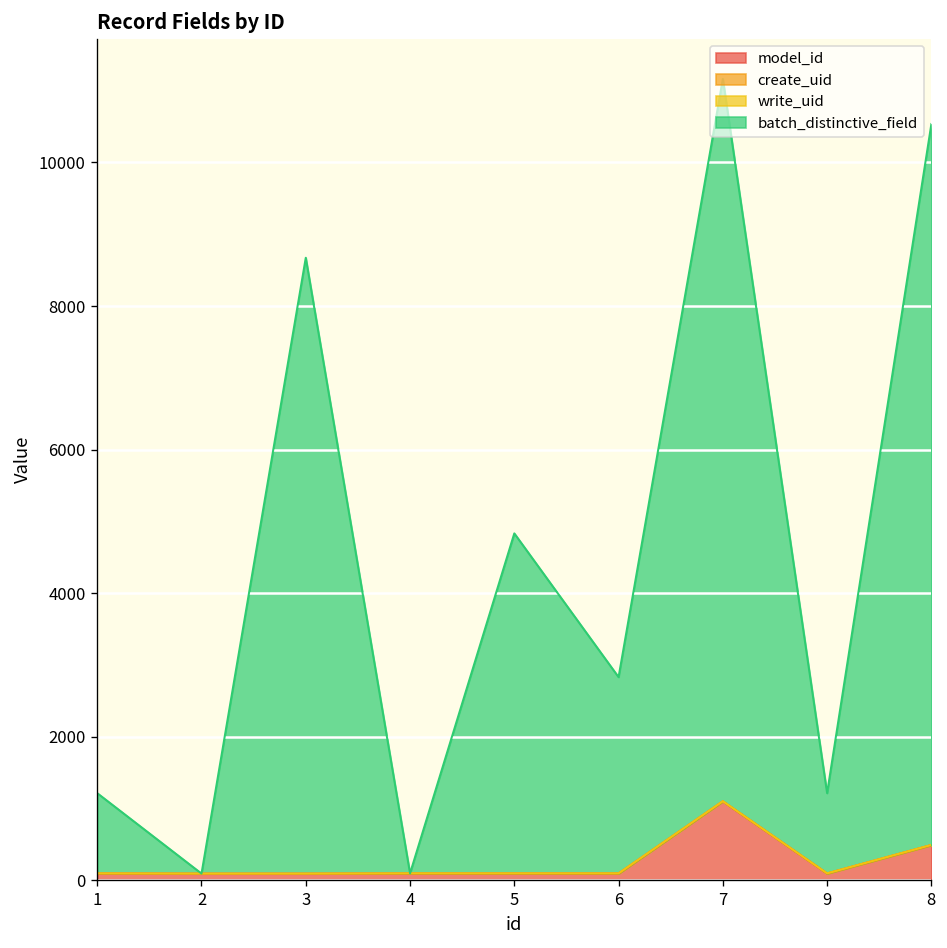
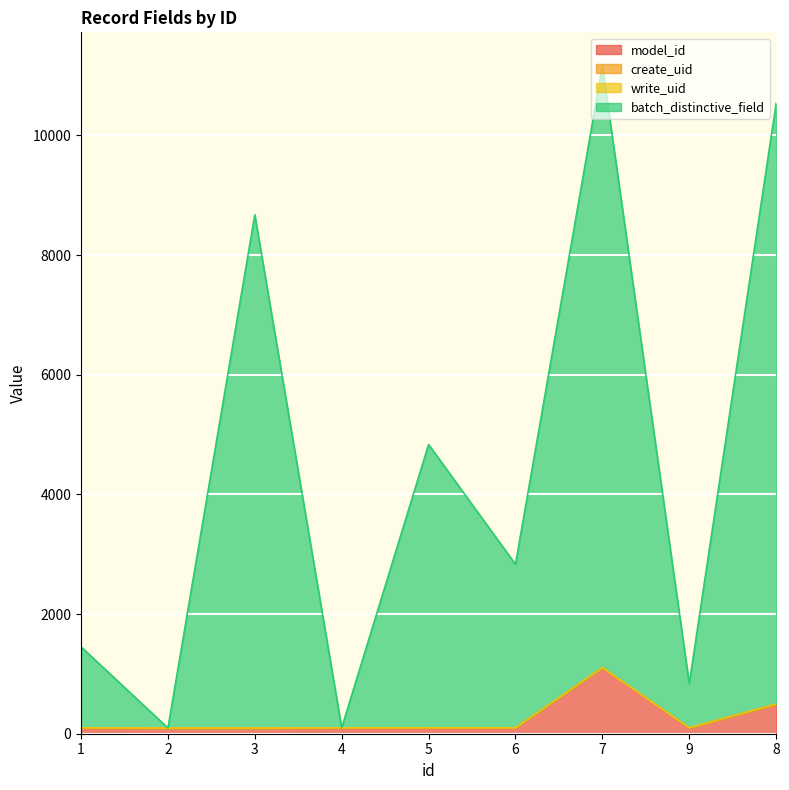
  {
    "write_uid": {
      "1": 100,
      "3": 100,
      "5": 100,
      "6": 100,
      "7": 1100,
      "9": 100,
      "8": 500
    },
    "batch_distinctive_field": {
-     "1": 1100,
+     "1": 1400,
      "3": 8600,
      "5": 4700,
      "6": 2700,
-     "9": 1100,
+     "9": 700,
      "8": 10000
    }
  }
